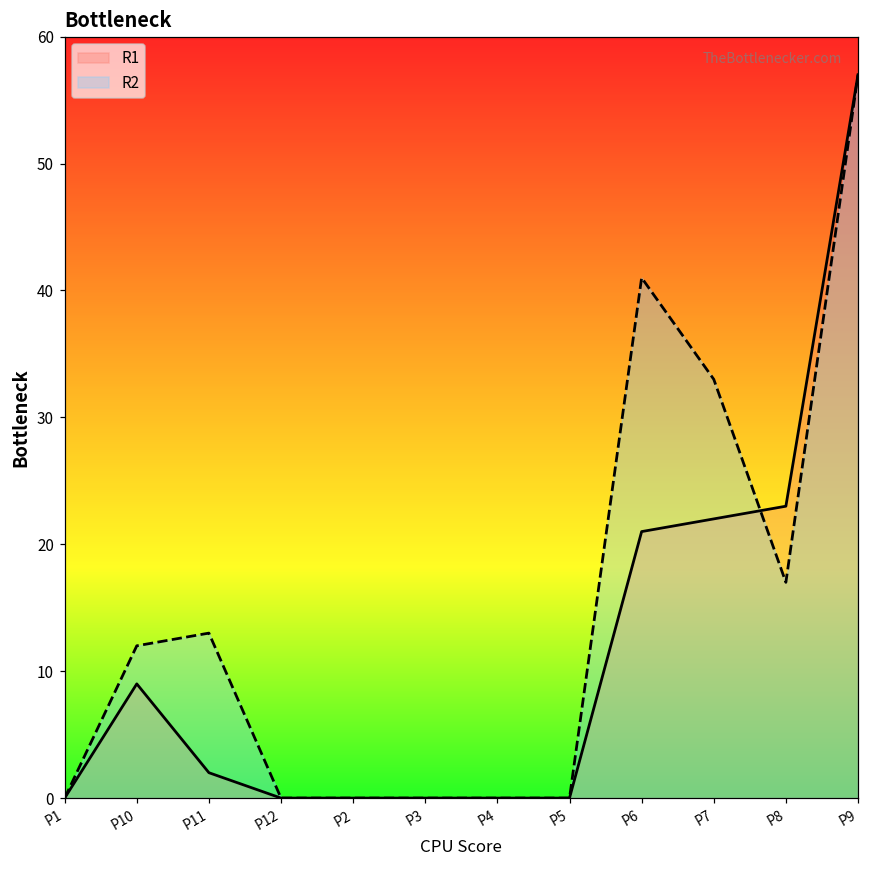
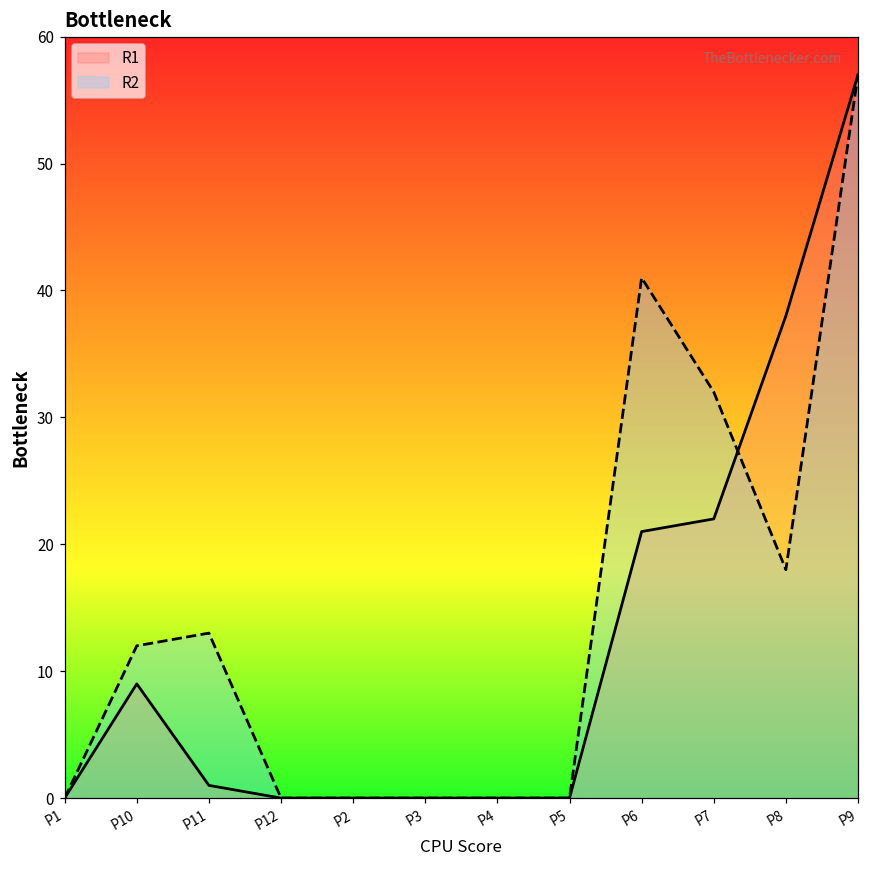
  {
    "R1": {
      "P10": 9,
-     "P11": 2,
+     "P11": 1,
      "P6": 21,
      "P7": 22,
-     "P8": 23
+     "P8": 38
    },
    "R2": {
      "P10": 12,
      "P11": 13,
      "P6": 41,
-     "P7": 33,
-     "P8": 17
+     "P7": 32,
+     "P8": 18
    }
  }
